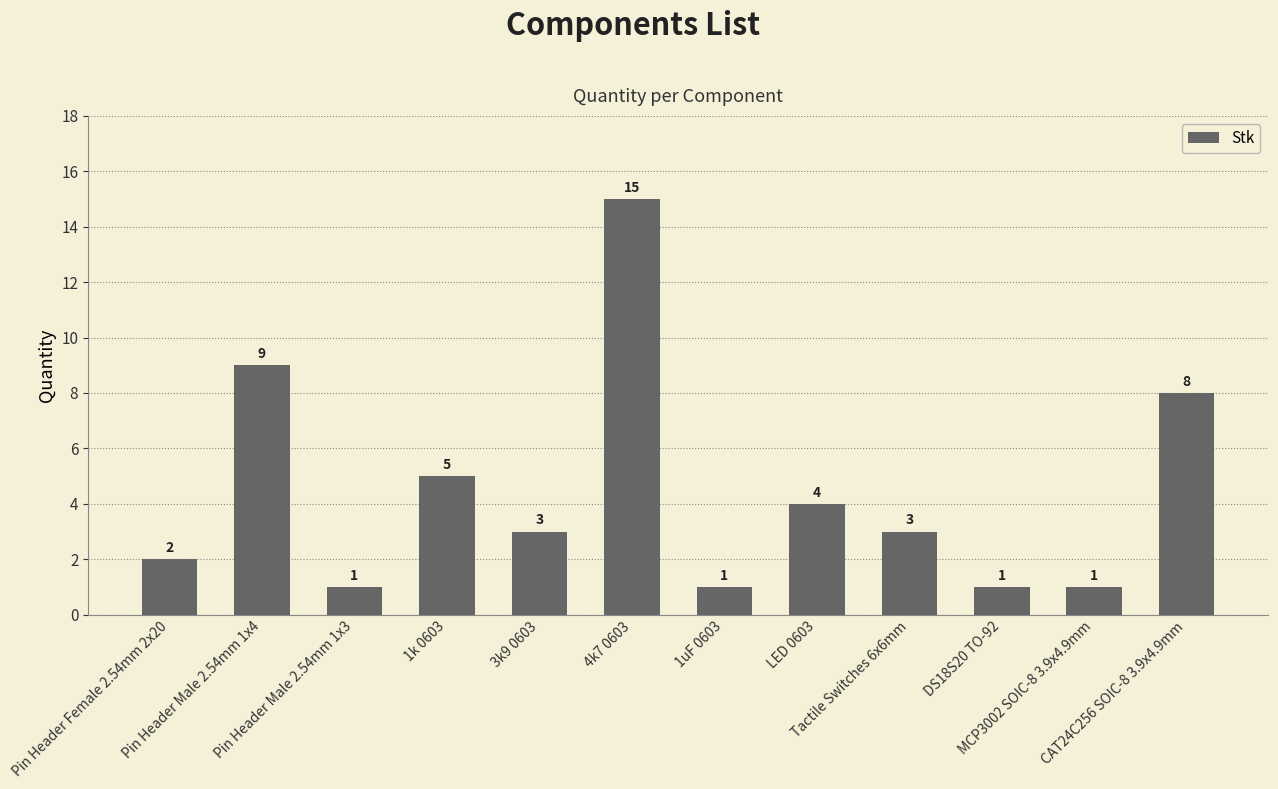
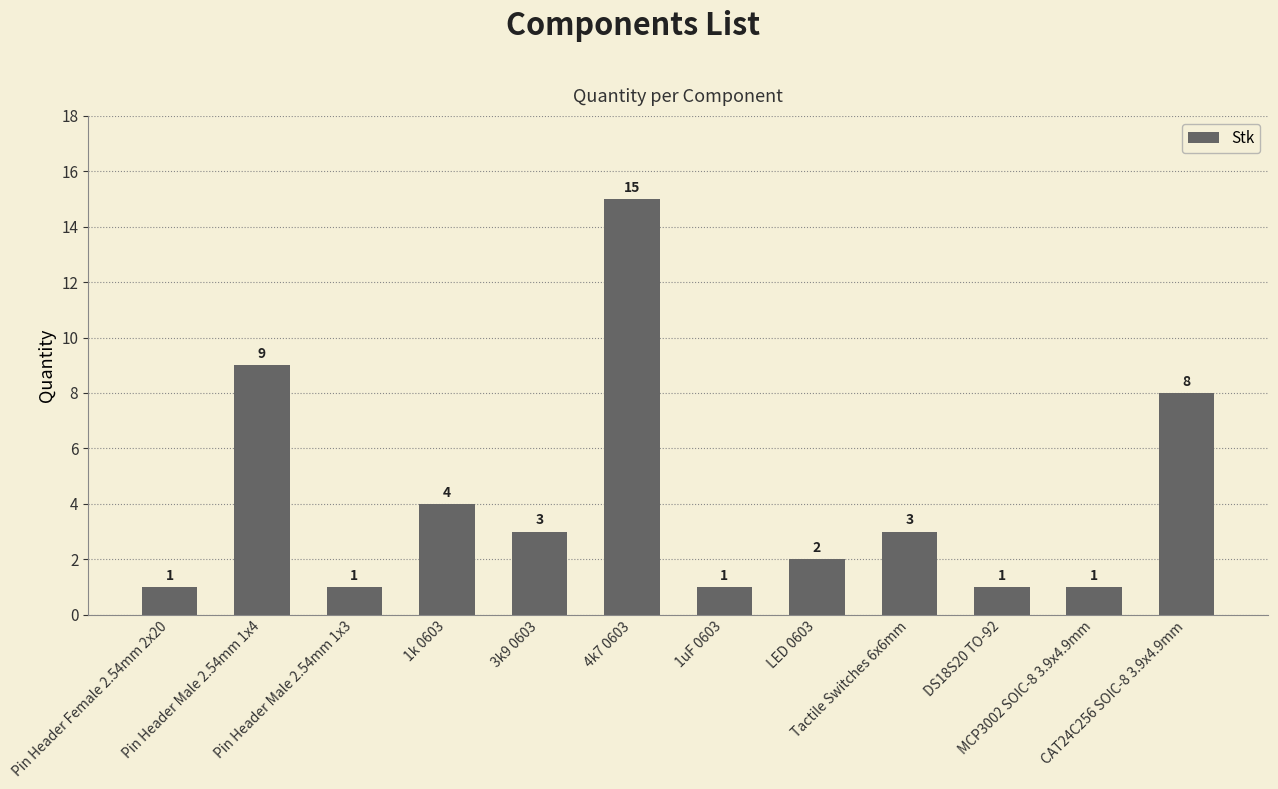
  {
-   "Pin Header Female 2.54mm 2x20": 2,
+   "Pin Header Female 2.54mm 2x20": 1,
    "Pin Header Male 2.54mm 1x4": 9,
    "Pin Header Male 2.54mm 1x3": 1,
-   "1k 0603": 5,
+   "1k 0603": 4,
    "3k9 0603": 3,
    "4k7 0603": 15,
    "1uF 0603": 1,
-   "LED 0603": 4,
+   "LED 0603": 2,
    "Tactile Switches 6x6mm": 3,
    "DS18S20 TO-92": 1,
    "MCP3002 SOIC-8 3.9x4.9mm": 1,
    "CAT24C256 SOIC-8 3.9x4.9mm": 8
  }
